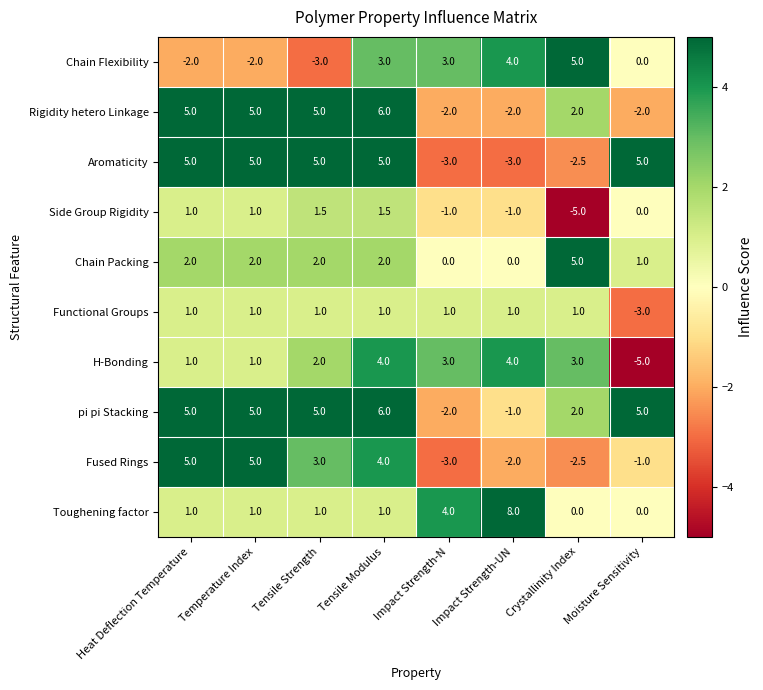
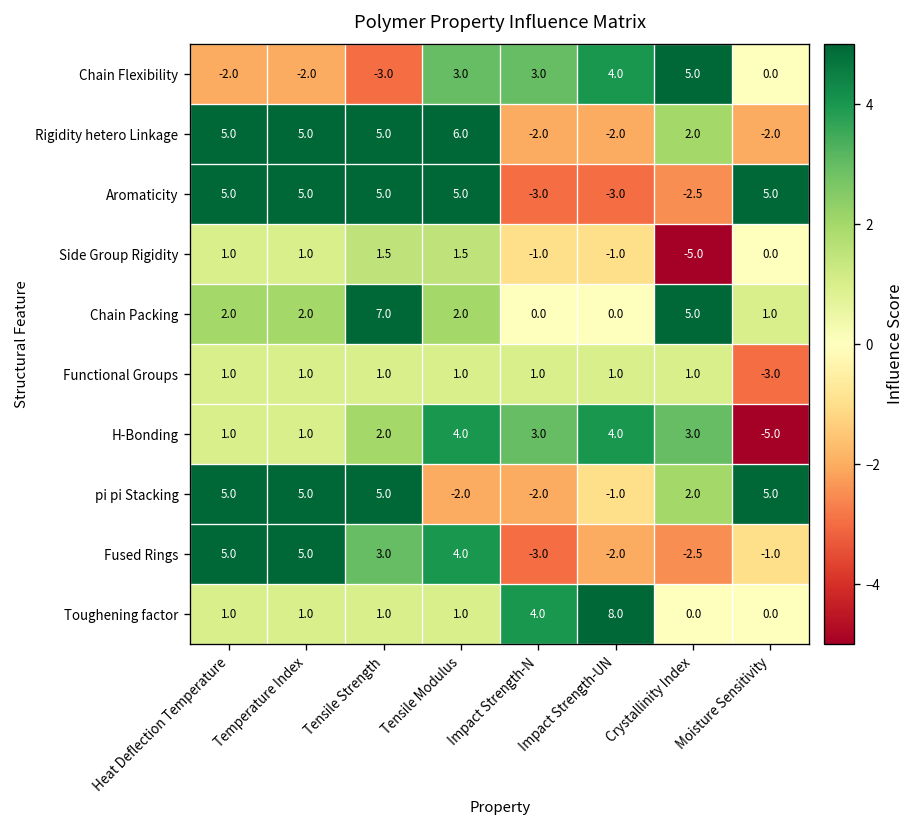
  {
    "Chain Flexibility": {
      "Heat Deflection Temperature": -2.0,
      "Temperature Index": -2.0,
      "Tensile Strength": -3.0,
      "Tensile Modulus": 3.0,
      "Impact Strength-N": 3.0,
      "Impact Strength-UN": 4.0,
      "Crystallinity Index": 5.0,
      "Moisture Sensitivity": 0.0
    },
    "Rigidity hetero Linkage": {
      "Heat Deflection Temperature": 5.0,
      "Temperature Index": 5.0,
      "Tensile Strength": 5.0,
      "Tensile Modulus": 6.0,
      "Impact Strength-N": -2.0,
      "Impact Strength-UN": -2.0,
      "Crystallinity Index": 2.0,
      "Moisture Sensitivity": -2.0
    },
    "Aromaticity": {
      "Heat Deflection Temperature": 5.0,
      "Temperature Index": 5.0,
      "Tensile Strength": 5.0,
      "Tensile Modulus": 5.0,
      "Impact Strength-N": -3.0,
      "Impact Strength-UN": -3.0,
      "Crystallinity Index": -2.5,
      "Moisture Sensitivity": 5.0
    },
    "Side Group Rigidity": {
      "Heat Deflection Temperature": 1.0,
      "Temperature Index": 1.0,
      "Tensile Strength": 1.5,
      "Tensile Modulus": 1.5,
      "Impact Strength-N": -1.0,
      "Impact Strength-UN": -1.0,
      "Crystallinity Index": -5.0,
      "Moisture Sensitivity": 0.0
    },
    "Chain Packing": {
      "Heat Deflection Temperature": 2.0,
      "Temperature Index": 2.0,
-     "Tensile Strength": 2.0,
+     "Tensile Strength": 7.0,
      "Tensile Modulus": 2.0,
      "Impact Strength-N": 0.0,
      "Impact Strength-UN": 0.0,
      "Crystallinity Index": 5.0,
      "Moisture Sensitivity": 1.0
    },
    "Functional Groups": {
      "Heat Deflection Temperature": 1.0,
      "Temperature Index": 1.0,
      "Tensile Strength": 1.0,
      "Tensile Modulus": 1.0,
      "Impact Strength-N": 1.0,
      "Impact Strength-UN": 1.0,
      "Crystallinity Index": 1.0,
      "Moisture Sensitivity": -3.0
    },
    "H-Bonding": {
      "Heat Deflection Temperature": 1.0,
      "Temperature Index": 1.0,
      "Tensile Strength": 2.0,
      "Tensile Modulus": 4.0,
      "Impact Strength-N": 3.0,
      "Impact Strength-UN": 4.0,
      "Crystallinity Index": 3.0,
      "Moisture Sensitivity": -5.0
    },
    "pi pi Stacking": {
      "Heat Deflection Temperature": 5.0,
      "Temperature Index": 5.0,
      "Tensile Strength": 5.0,
-     "Tensile Modulus": 6.0,
+     "Tensile Modulus": -2.0,
      "Impact Strength-N": -2.0,
      "Impact Strength-UN": -1.0,
      "Crystallinity Index": 2.0,
      "Moisture Sensitivity": 5.0
    },
    "Fused Rings": {
      "Heat Deflection Temperature": 5.0,
      "Temperature Index": 5.0,
      "Tensile Strength": 3.0,
      "Tensile Modulus": 4.0,
      "Impact Strength-N": -3.0,
      "Impact Strength-UN": -2.0,
      "Crystallinity Index": -2.5,
      "Moisture Sensitivity": -1.0
    },
    "Toughening factor": {
      "Heat Deflection Temperature": 1.0,
      "Temperature Index": 1.0,
      "Tensile Strength": 1.0,
      "Tensile Modulus": 1.0,
      "Impact Strength-N": 4.0,
      "Impact Strength-UN": 8.0,
      "Crystallinity Index": 0.0,
      "Moisture Sensitivity": 0.0
    }
  }
